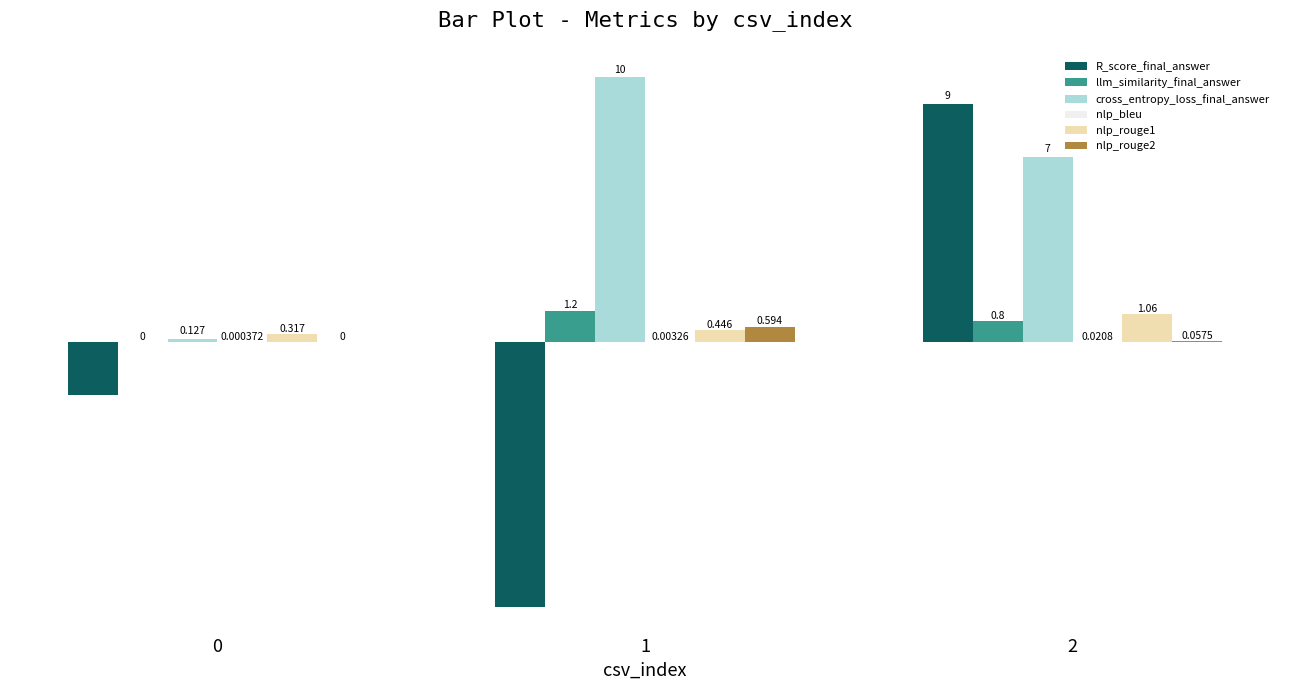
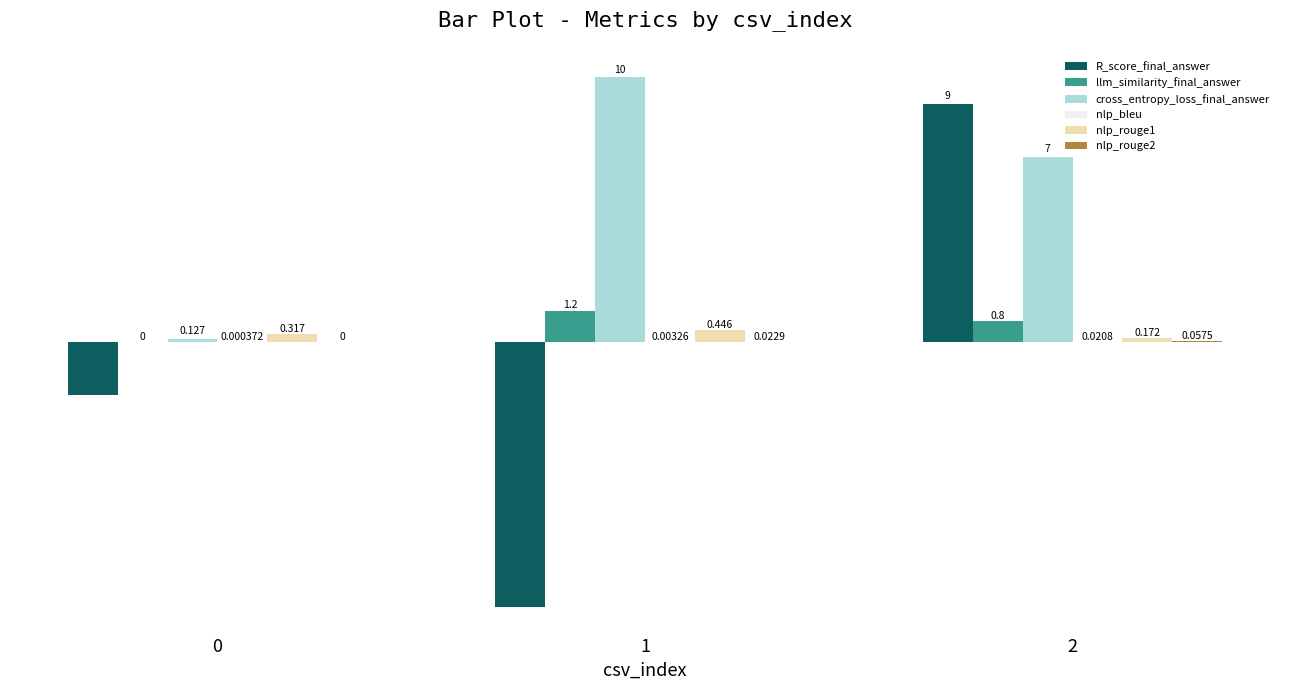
  {
    "R_score_final_answer": {
      "2": 9
    },
    "llm_similarity_final_answer": {
      "0": 0,
      "1": 1.2,
      "2": 0.8
    },
    "cross_entropy_loss_final_answer": {
      "0": 0.127,
      "1": 10,
      "2": 7
    },
    "nlp_bleu": {
      "0": 0.000372,
      "1": 0.00326,
      "2": 0.0208
    },
    "nlp_rouge1": {
      "0": 0.317,
      "1": 0.446,
-     "2": 1.06
+     "2": 0.172
    },
    "nlp_rouge2": {
      "0": 0,
-     "1": 0.594,
+     "1": 0.0229,
      "2": 0.0575
    }
  }
